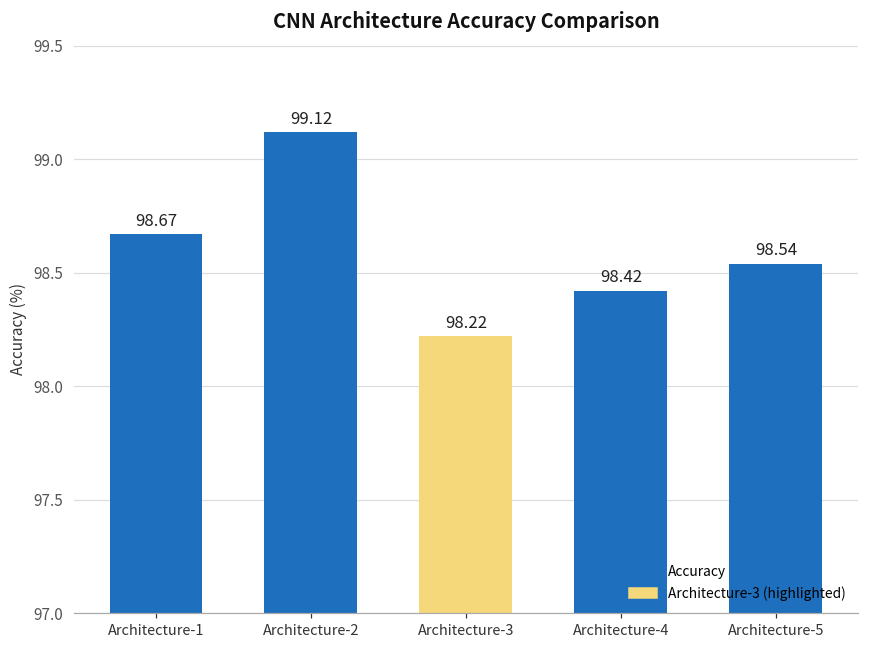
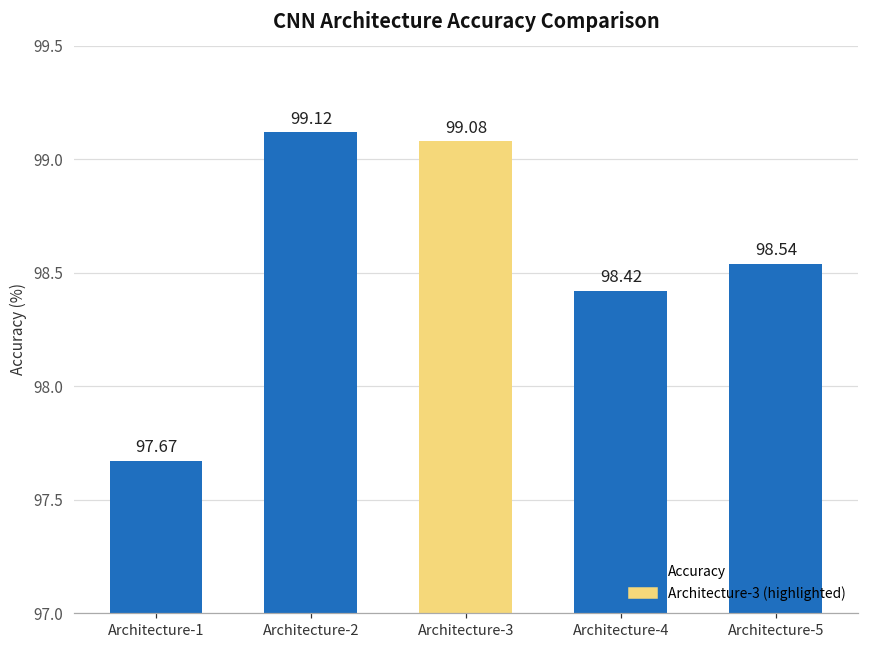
  {
-   "Architecture-1": 98.67,
+   "Architecture-1": 97.67,
    "Architecture-2": 99.12,
-   "Architecture-3": 98.22,
+   "Architecture-3": 99.08,
    "Architecture-4": 98.42,
    "Architecture-5": 98.54
  }
